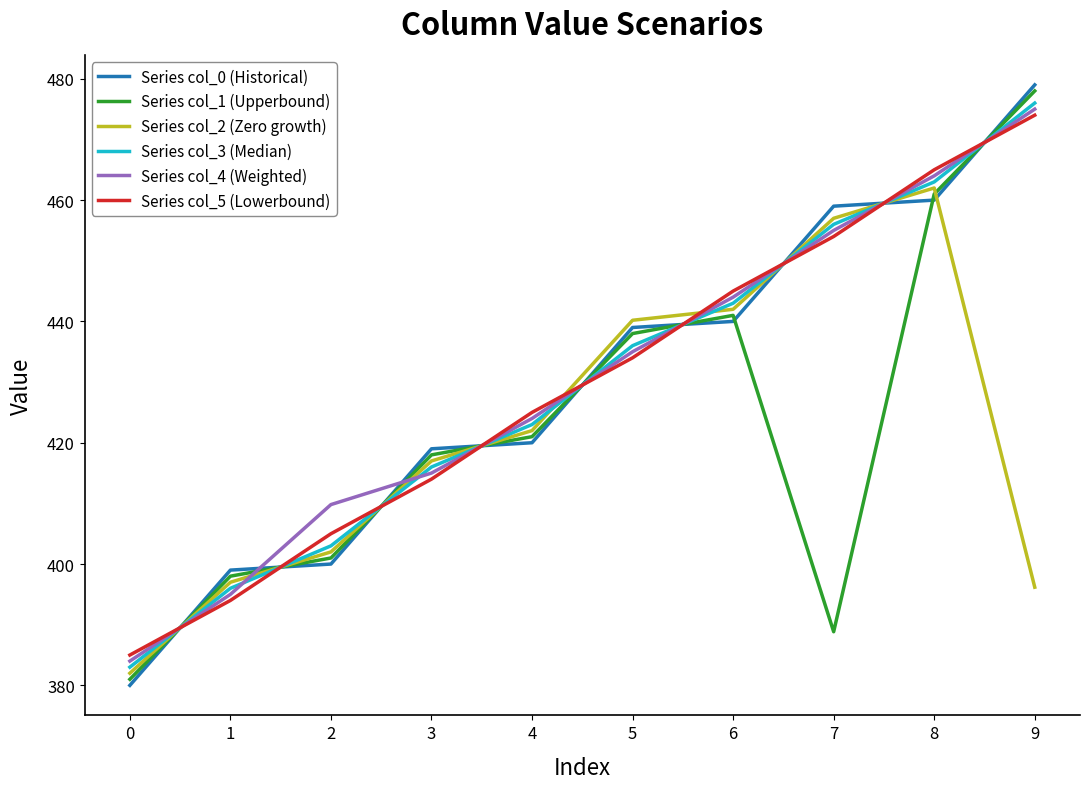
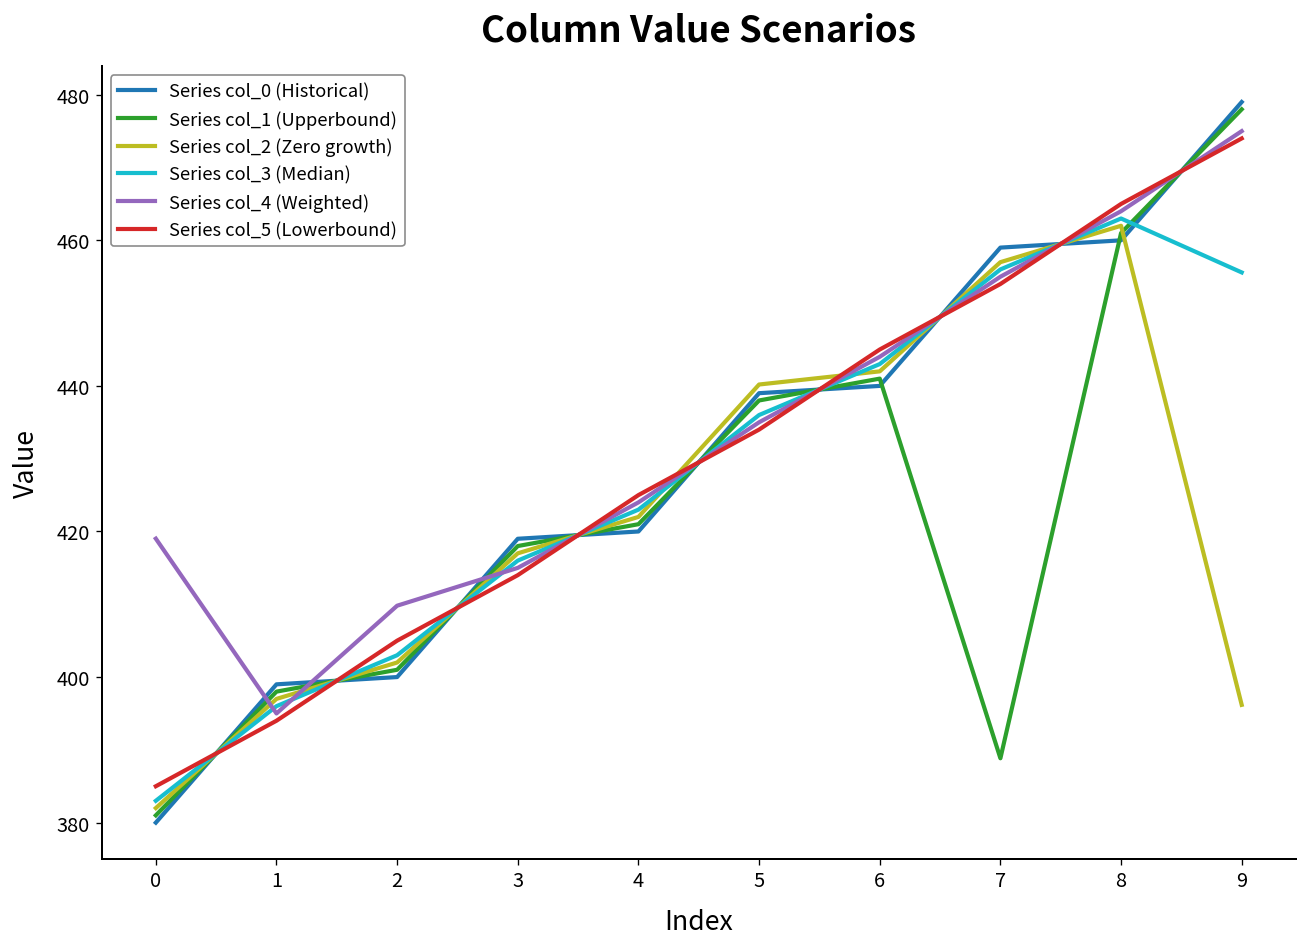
  {
    "Series col_0 (Historical)": {
      "0": 380,
      "1": 399,
      "2": 400,
      "3": 419,
      "4": 420,
      "5": 439,
      "6": 440,
      "7": 459,
      "8": 460,
      "9": 479
    },
    "Series col_1 (Upperbound)": {
      "0": 381,
      "1": 398,
      "2": 401,
      "3": 418,
      "4": 421,
      "5": 438,
      "6": 441,
      "7": 389,
      "8": 461,
      "9": 478
    },
    "Series col_2 (Zero growth)": {
      "0": 382,
      "1": 397,
      "2": 402,
      "3": 417,
      "4": 422,
      "5": 440,
      "6": 442,
      "7": 457,
      "8": 462,
      "9": 396
    },
    "Series col_3 (Median)": {
      "0": 383,
      "1": 396,
      "2": 403,
      "3": 416,
      "4": 423,
      "5": 436,
      "6": 443,
      "7": 456,
      "8": 463,
-     "9": 476
+     "9": 456
    },
    "Series col_4 (Weighted)": {
-     "0": 384,
+     "0": 419,
      "1": 395,
      "2": 410,
      "3": 415,
      "4": 424,
      "5": 435,
      "6": 444,
      "7": 455,
      "8": 464,
      "9": 475
    },
    "Series col_5 (Lowerbound)": {
      "0": 385,
      "1": 394,
      "2": 405,
      "3": 414,
      "4": 425,
      "5": 434,
      "6": 445,
      "7": 454,
      "8": 465,
      "9": 474
    }
  }
